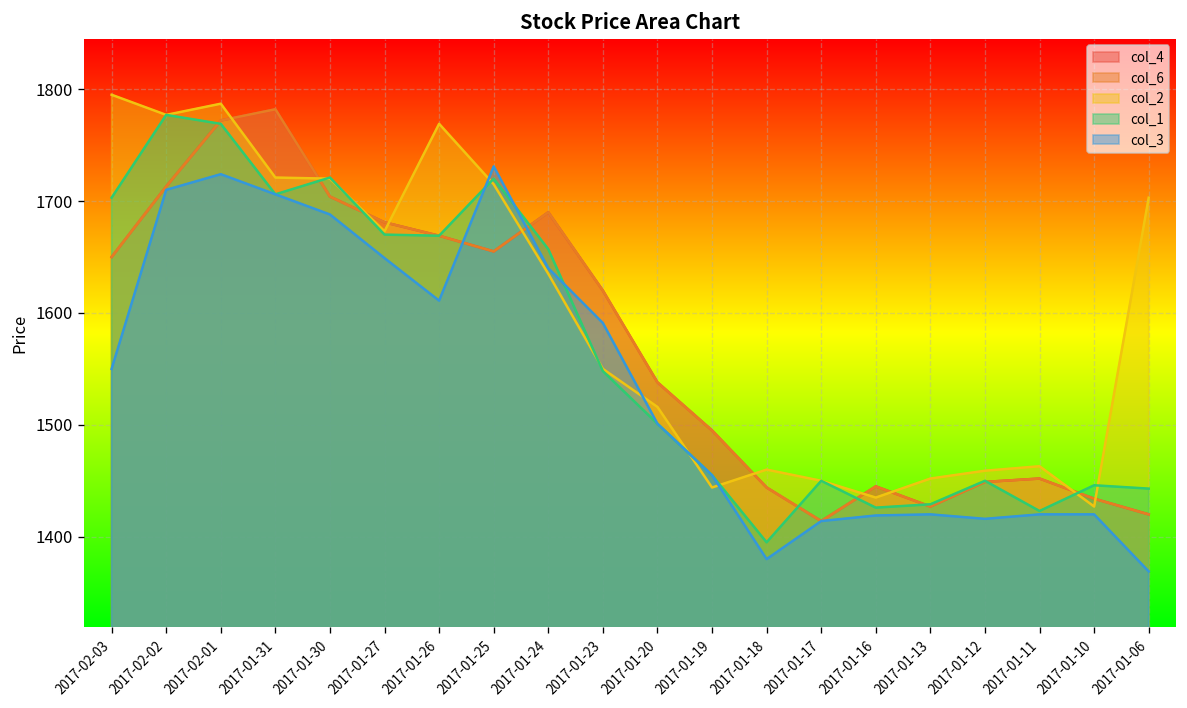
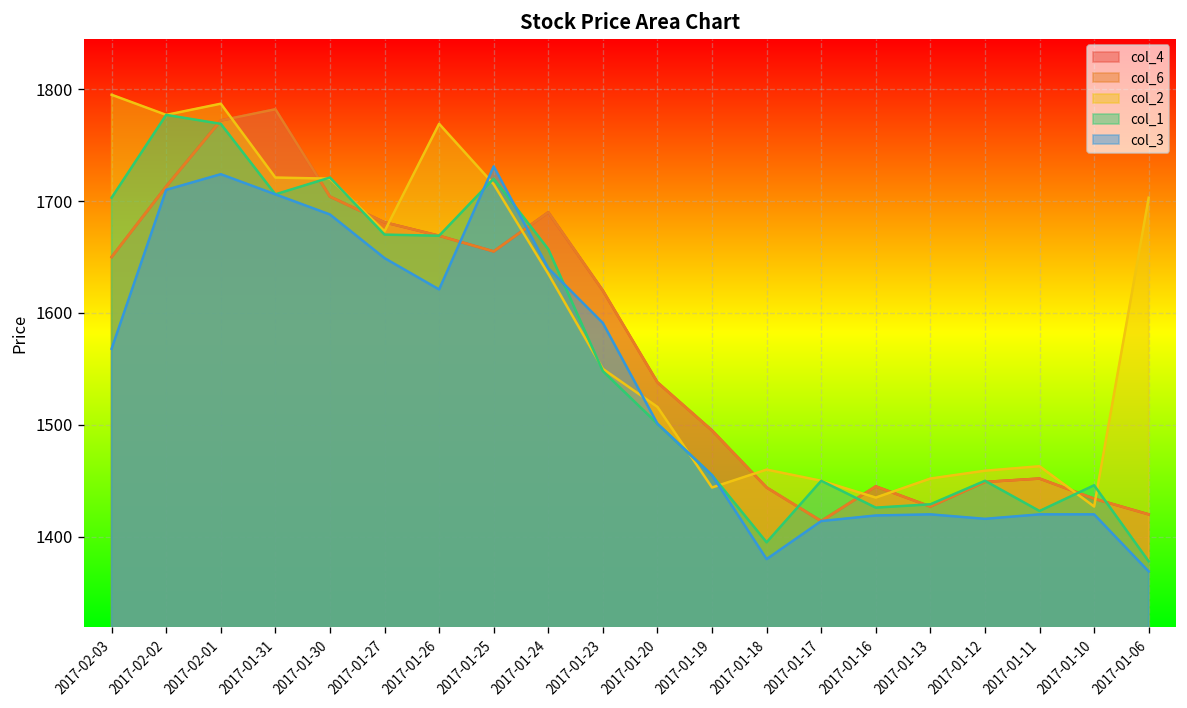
  {
    "col_1": {
      "2017-02-03": 1700,
      "2017-02-01": 1770,
      "2017-01-27": 1670,
      "2017-01-25": 1720,
      "2017-01-24": 1660,
      "2017-01-18": 1400,
      "2017-01-16": 1430,
      "2017-01-11": 1420,
      "2017-01-10": 1450,
-     "2017-01-06": 1440
+     "2017-01-06": 1380
    },
    "col_3": {
-     "2017-02-03": 1550,
+     "2017-02-03": 1570,
      "2017-02-02": 1710,
      "2017-02-01": 1720,
      "2017-01-30": 1690,
      "2017-01-27": 1650,
-     "2017-01-26": 1610,
+     "2017-01-26": 1620,
      "2017-01-25": 1730,
      "2017-01-24": 1640,
      "2017-01-23": 1590,
      "2017-01-18": 1380,
      "2017-01-16": 1420,
      "2017-01-13": 1420,
      "2017-01-12": 1420,
      "2017-01-11": 1420,
      "2017-01-10": 1420,
      "2017-01-06": 1370
    }
  }
